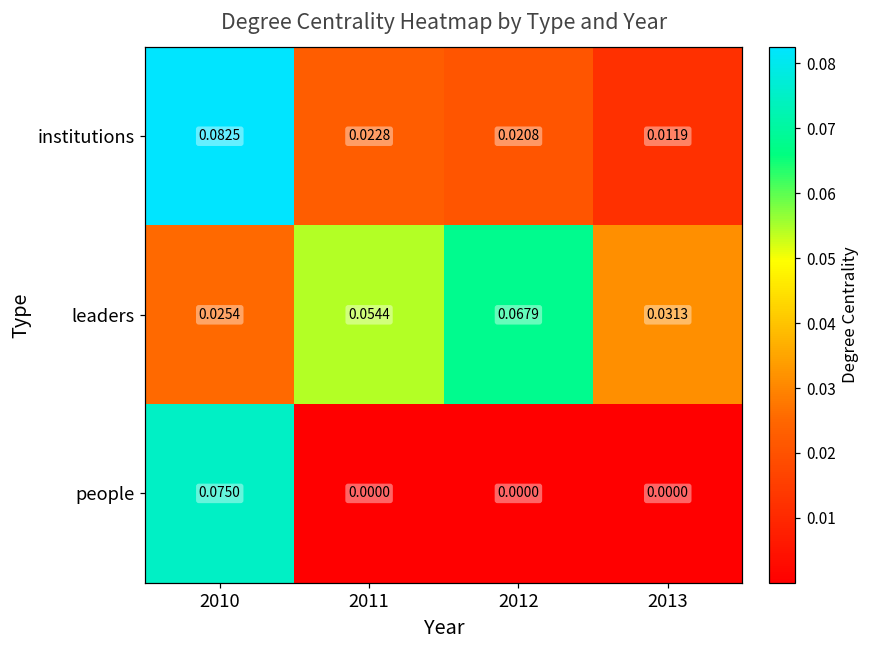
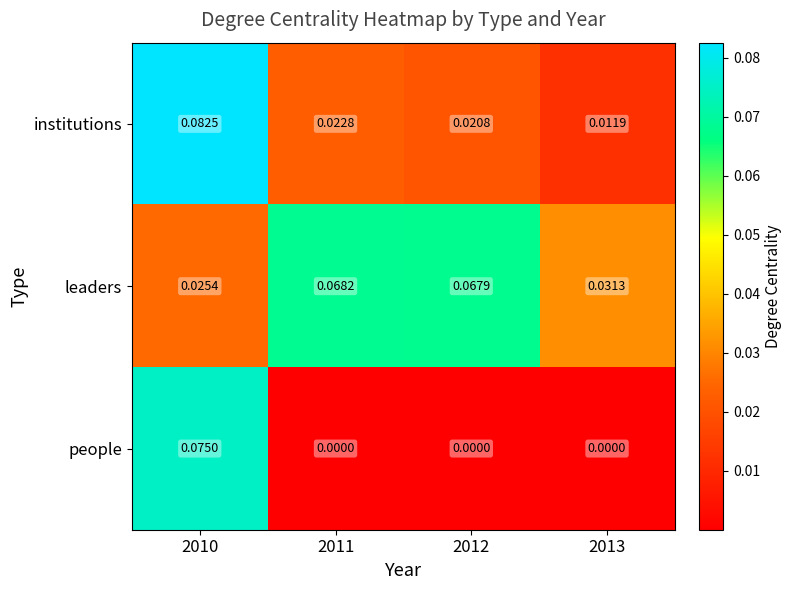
  {
    "leaders": {
-     "2011": 0.0544
+     "2011": 0.0682
    }
  }
